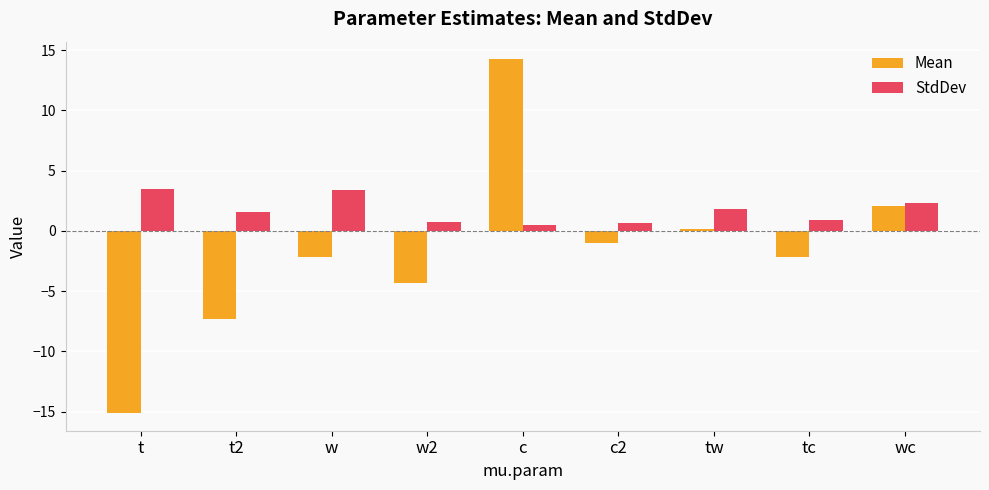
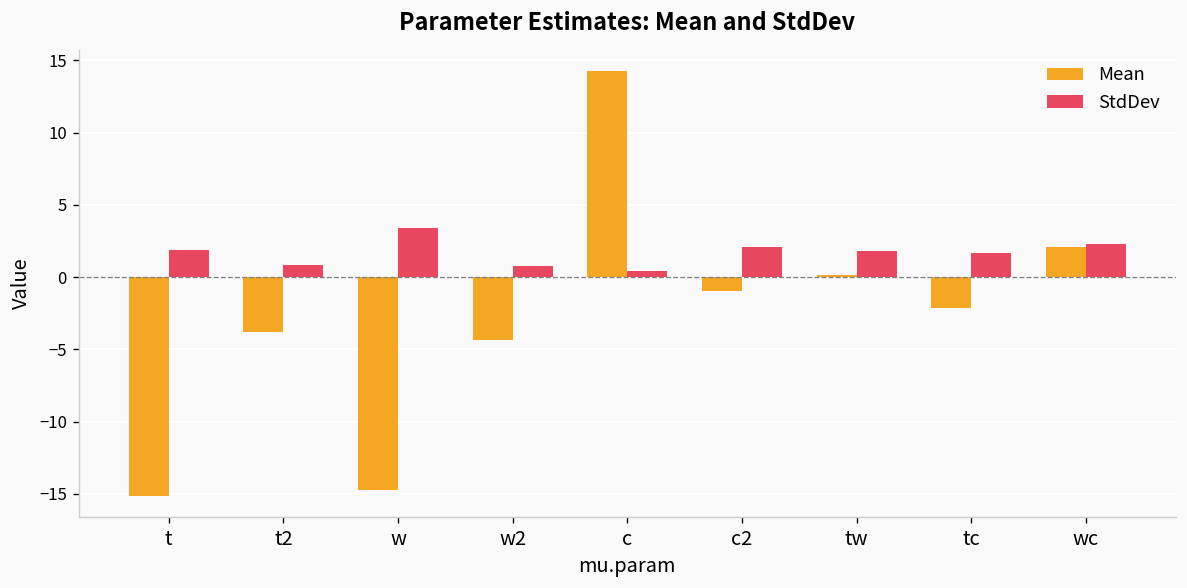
  {
    "Mean": {
      "t": -15.1,
-     "t2": -7.3,
-     "w": -2.2,
+     "t2": -3.8,
+     "w": -14.7,
      "w2": -4.3,
      "c": 14.2,
      "c2": -1.0,
      "tc": -2.2,
      "wc": 2.1
    },
    "StdDev": {
-     "t": 3.5,
-     "t2": 1.6,
+     "t": 1.9,
+     "t2": 0.9,
      "w": 3.4,
      "w2": 0.7,
      "c": 0.4,
-     "c2": 0.6,
+     "c2": 2.1,
      "tw": 1.8,
-     "tc": 0.9,
+     "tc": 1.6,
      "wc": 2.3
    }
  }
